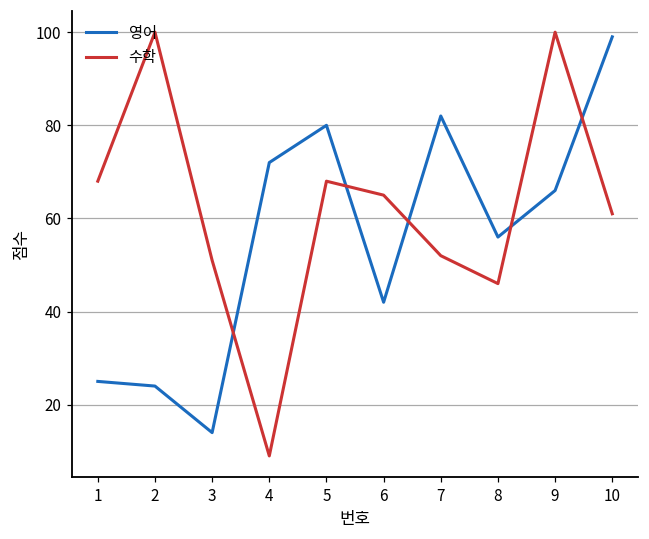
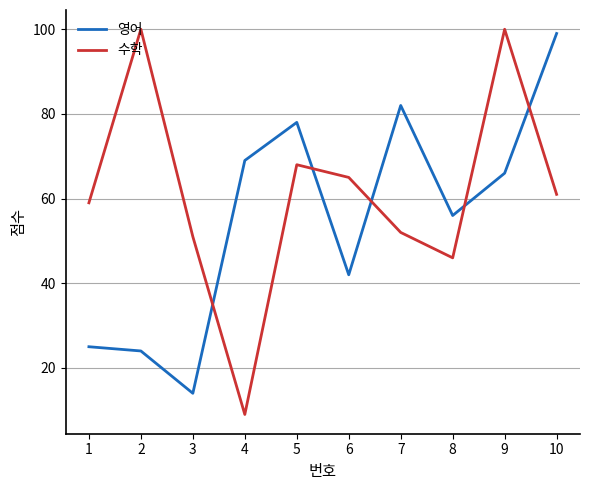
  {
    "영어": {
      "1": 25,
      "2": 24,
      "3": 14,
-     "4": 72,
-     "5": 80,
+     "4": 69,
+     "5": 78,
      "6": 42,
      "7": 82,
      "8": 56,
      "9": 66,
      "10": 99
    },
    "수학": {
-     "1": 68,
+     "1": 59,
      "2": 100,
      "3": 51,
      "4": 9,
      "5": 68,
      "6": 65,
      "7": 52,
      "8": 46,
      "9": 100,
      "10": 61
    }
  }
